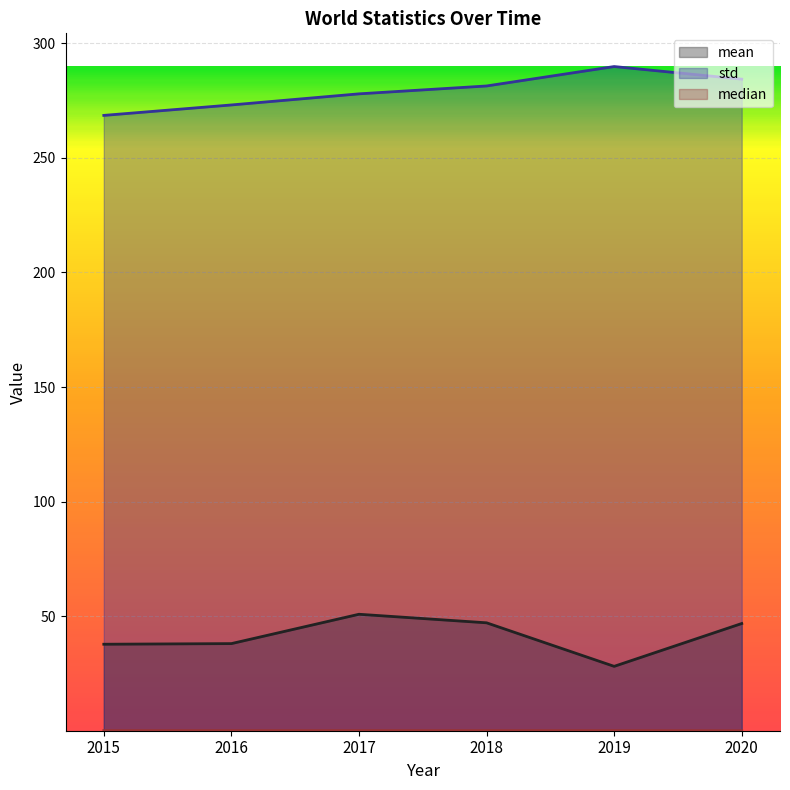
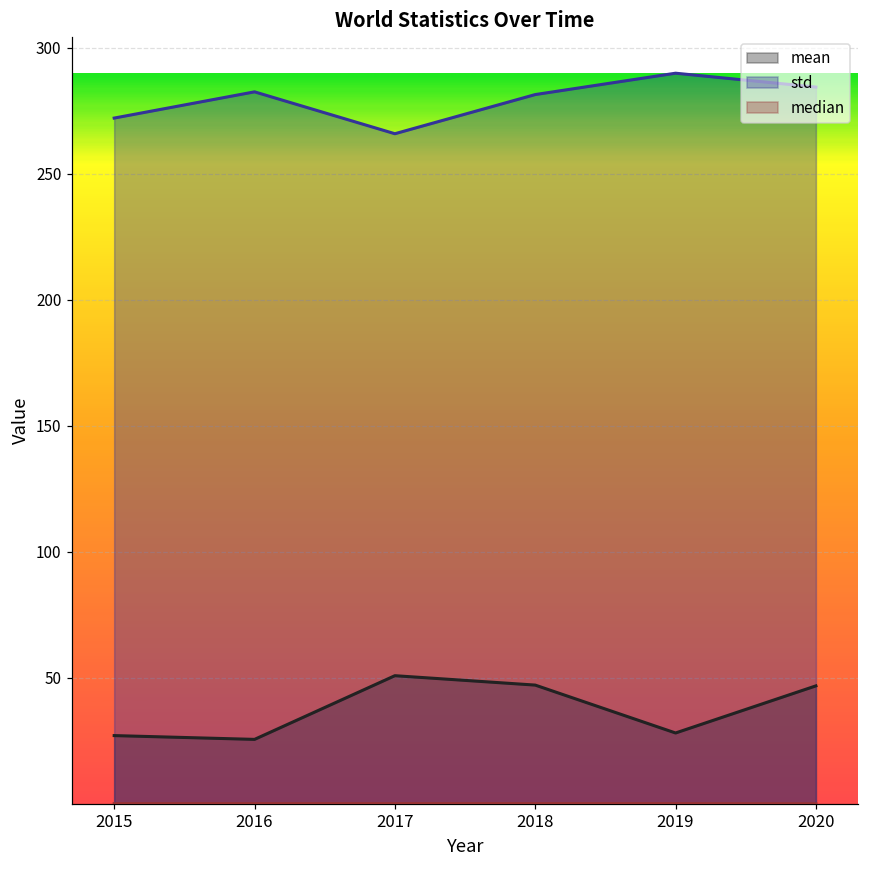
  {
    "mean": {
-     "2015": 38,
-     "2016": 38,
+     "2015": 27,
+     "2016": 26,
      "2017": 51,
      "2018": 47,
      "2019": 28,
      "2020": 47
    },
    "std": {
-     "2015": 269,
-     "2016": 273,
-     "2017": 278,
+     "2015": 272,
+     "2016": 282,
+     "2017": 266,
      "2018": 281,
      "2019": 290
    },
    "median": {
      "2015": 0,
      "2016": 0,
      "2017": 0,
      "2018": 0,
      "2019": 0,
      "2020": 0
    }
  }
